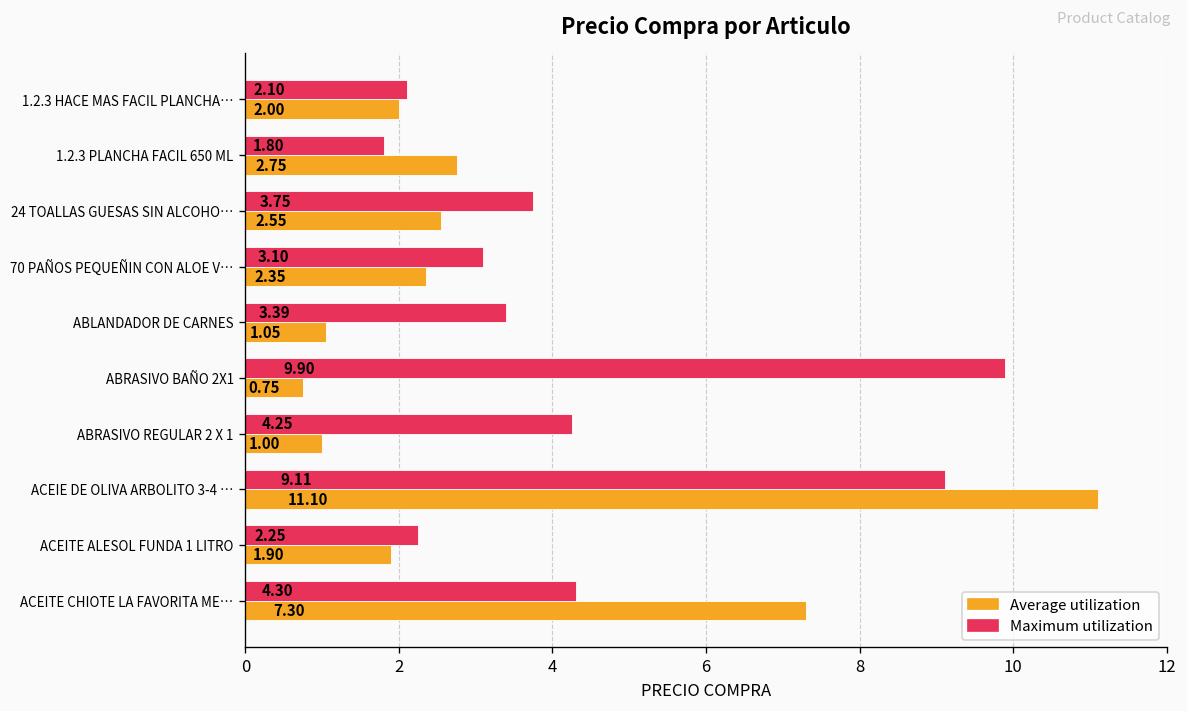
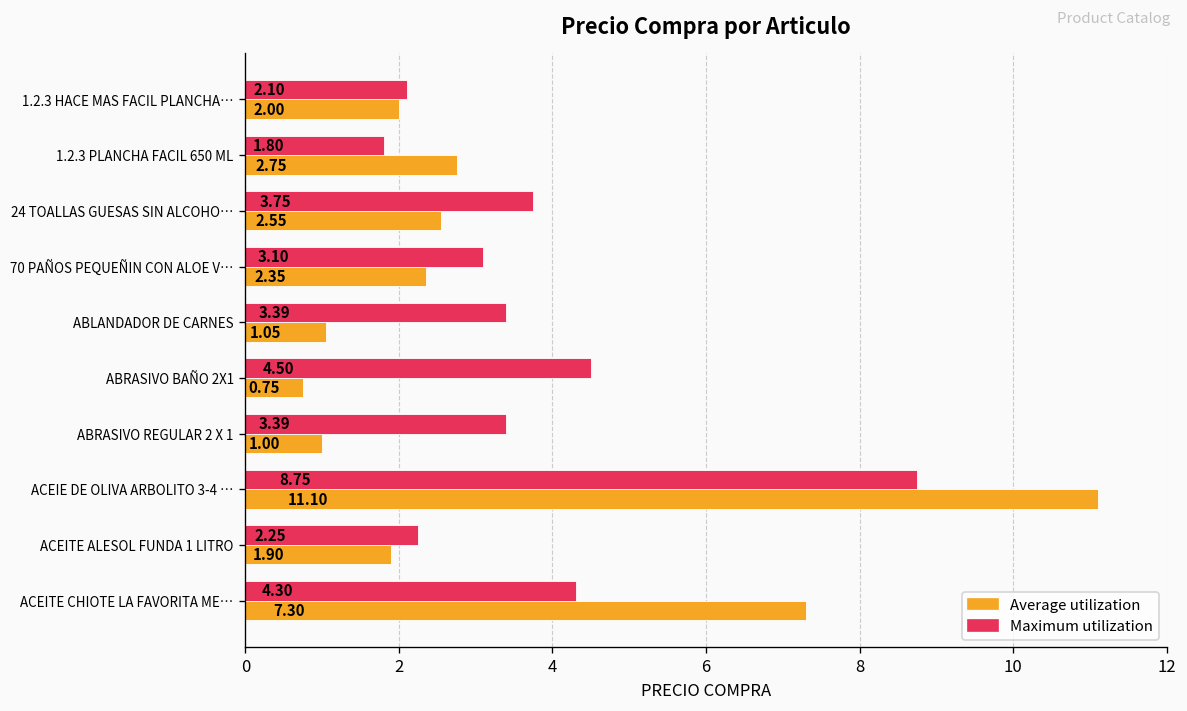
  {
    "Average utilization": {
      "1.2.3 HACE MAS FACIL PLANCHA…": 2.00,
      "1.2.3 PLANCHA FACIL 650 ML": 2.75,
      "24 TOALLAS GUESAS SIN ALCOHO…": 2.55,
      "70 PAÑOS PEQUEÑIN CON ALOE V…": 2.35,
      "ABLANDADOR DE CARNES": 1.05,
      "ABRASIVO BAÑO 2X1": 0.75,
      "ABRASIVO REGULAR 2 X 1": 1.00,
      "ACEIE DE OLIVA ARBOLITO 3-4 …": 11.10,
      "ACEITE ALESOL FUNDA 1 LITRO": 1.90,
      "ACEITE CHIOTE LA FAVORITA ME…": 7.30
    },
    "Maximum utilization": {
      "1.2.3 HACE MAS FACIL PLANCHA…": 2.10,
      "1.2.3 PLANCHA FACIL 650 ML": 1.80,
      "24 TOALLAS GUESAS SIN ALCOHO…": 3.75,
      "70 PAÑOS PEQUEÑIN CON ALOE V…": 3.10,
      "ABLANDADOR DE CARNES": 3.39,
-     "ABRASIVO BAÑO 2X1": 9.90,
-     "ABRASIVO REGULAR 2 X 1": 4.25,
-     "ACEIE DE OLIVA ARBOLITO 3-4 …": 9.11,
+     "ABRASIVO BAÑO 2X1": 4.50,
+     "ABRASIVO REGULAR 2 X 1": 3.39,
+     "ACEIE DE OLIVA ARBOLITO 3-4 …": 8.75,
      "ACEITE ALESOL FUNDA 1 LITRO": 2.25,
      "ACEITE CHIOTE LA FAVORITA ME…": 4.30
    }
  }
